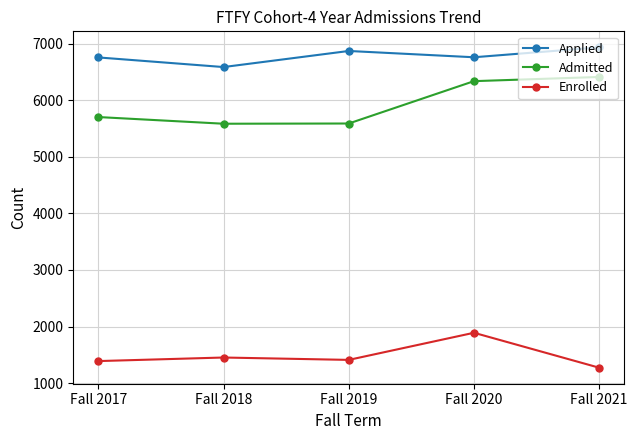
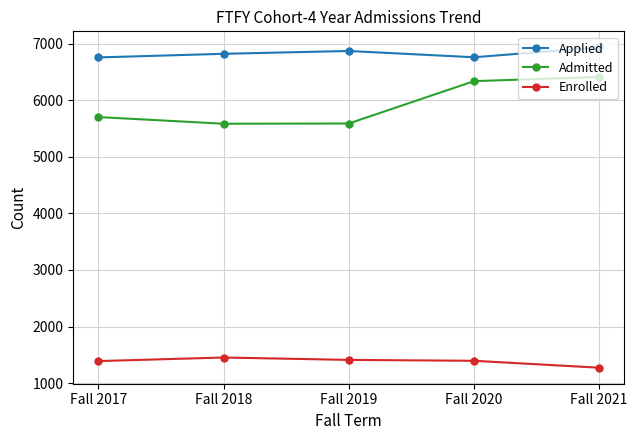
  {
    "Applied": {
      "Fall 2017": 6800,
-     "Fall 2018": 6600,
+     "Fall 2018": 6800,
      "Fall 2019": 6900,
      "Fall 2020": 6800
    },
    "Admitted": {
      "Fall 2017": 5700,
      "Fall 2018": 5600,
      "Fall 2019": 5600,
      "Fall 2020": 6300
    },
    "Enrolled": {
      "Fall 2017": 1400,
      "Fall 2018": 1500,
      "Fall 2019": 1400,
-     "Fall 2020": 1900,
+     "Fall 2020": 1400,
      "Fall 2021": 1300
    }
  }
